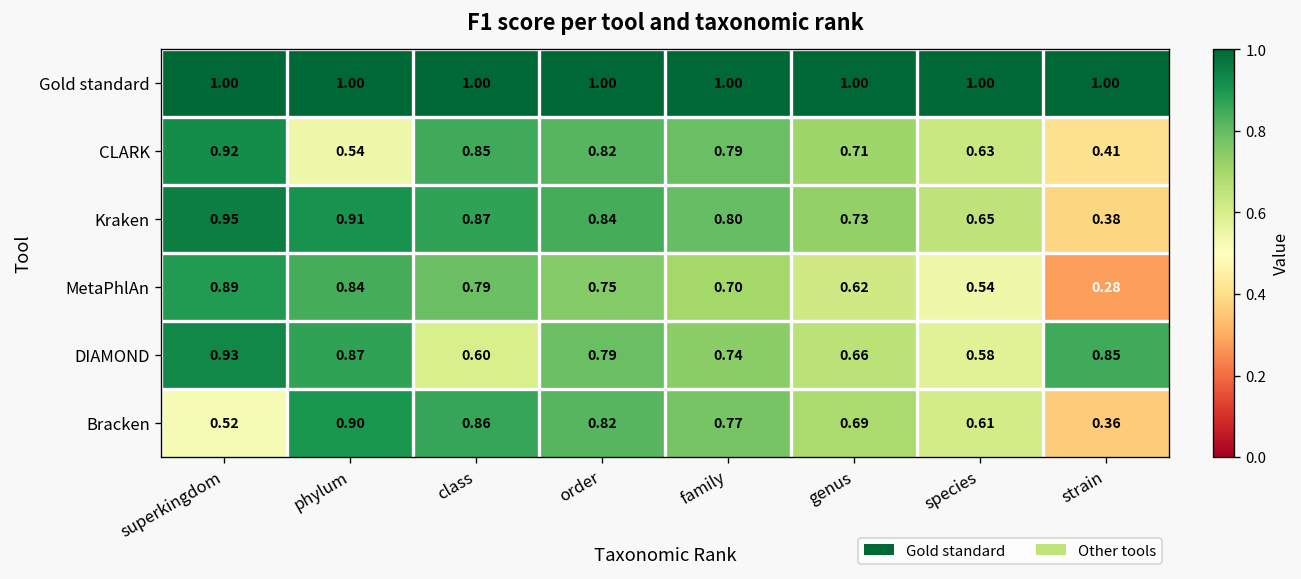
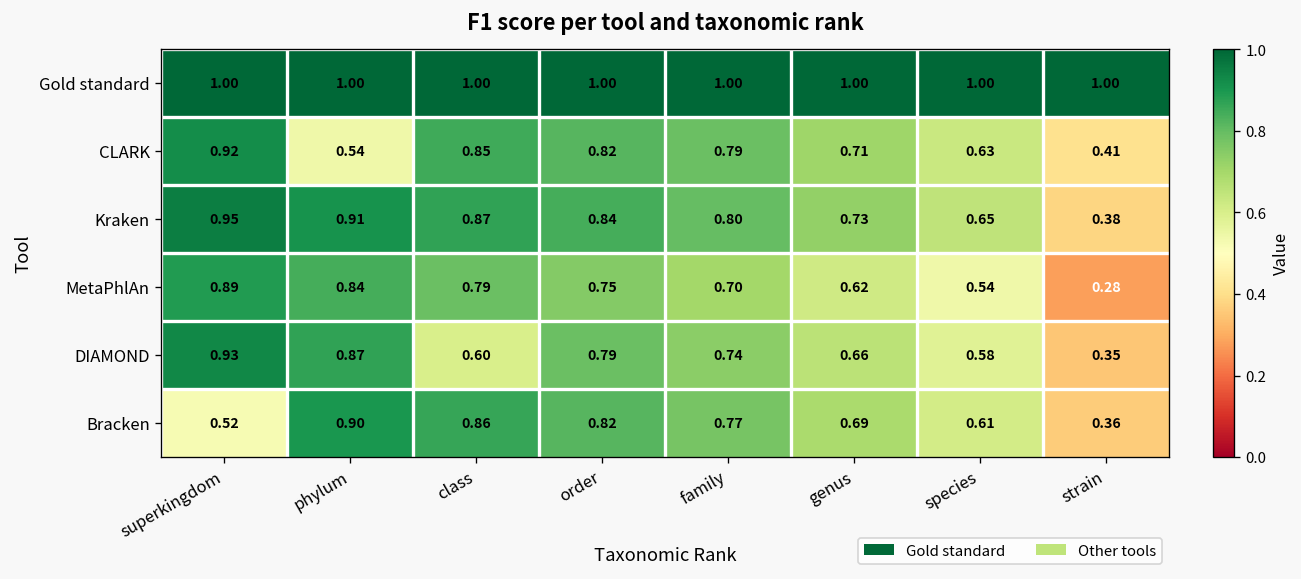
  {
    "Gold standard": {
      "superkingdom": 1.00,
      "phylum": 1.00,
      "class": 1.00,
      "order": 1.00,
      "family": 1.00,
      "genus": 1.00,
      "species": 1.00,
      "strain": 1.00
    },
    "CLARK": {
      "superkingdom": 0.92,
      "phylum": 0.54,
      "class": 0.85,
      "order": 0.82,
      "family": 0.79,
      "genus": 0.71,
      "species": 0.63,
      "strain": 0.41
    },
    "Kraken": {
      "superkingdom": 0.95,
      "phylum": 0.91,
      "class": 0.87,
      "order": 0.84,
      "family": 0.80,
      "genus": 0.73,
      "species": 0.65,
      "strain": 0.38
    },
    "MetaPhlAn": {
      "superkingdom": 0.89,
      "phylum": 0.84,
      "class": 0.79,
      "order": 0.75,
      "family": 0.70,
      "genus": 0.62,
      "species": 0.54,
      "strain": 0.28
    },
    "DIAMOND": {
      "superkingdom": 0.93,
      "phylum": 0.87,
      "class": 0.60,
      "order": 0.79,
      "family": 0.74,
      "genus": 0.66,
      "species": 0.58,
-     "strain": 0.85
+     "strain": 0.35
    },
    "Bracken": {
      "superkingdom": 0.52,
      "phylum": 0.90,
      "class": 0.86,
      "order": 0.82,
      "family": 0.77,
      "genus": 0.69,
      "species": 0.61,
      "strain": 0.36
    }
  }
